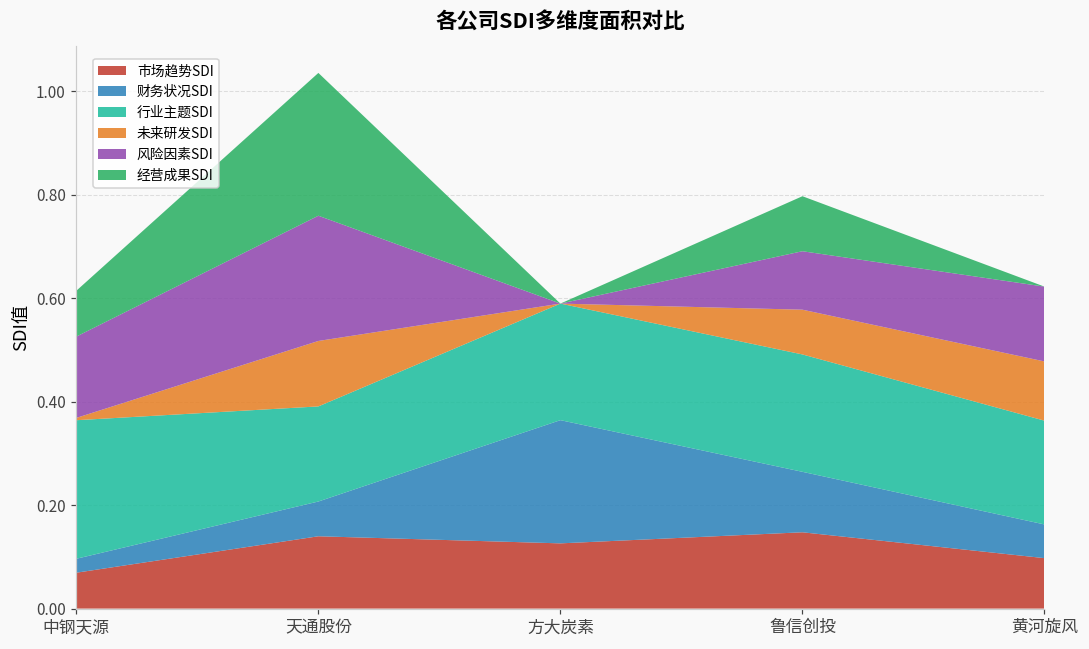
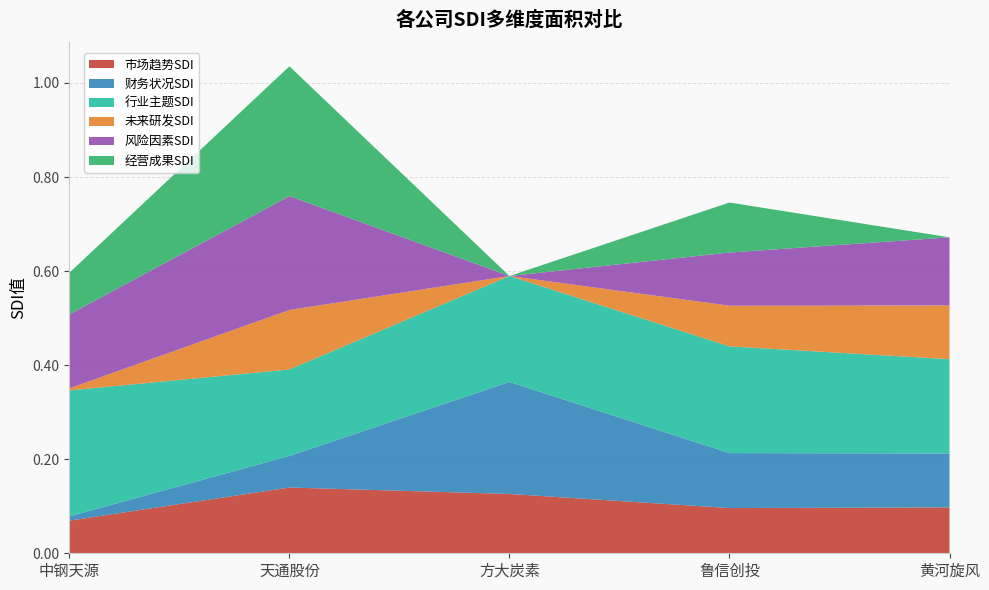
  {
    "市场趋势SDI": {
      "中钢天源": 0.07,
      "天通股份": 0.14,
      "方大炭素": 0.13,
-     "鲁信创投": 0.15,
+     "鲁信创投": 0.10,
      "黄河旋风": 0.10
    },
    "财务状况SDI": {
-     "中钢天源": 0.03,
+     "中钢天源": 0.01,
      "天通股份": 0.07,
      "方大炭素": 0.24,
      "鲁信创投": 0.12,
-     "黄河旋风": 0.07
+     "黄河旋风": 0.11
    },
    "行业主题SDI": {
      "天通股份": 0.18,
      "鲁信创投": 0.23,
      "黄河旋风": 0.20
    },
    "未来研发SDI": {
      "天通股份": 0.13,
      "鲁信创投": 0.09,
      "黄河旋风": 0.11
    },
    "风险因素SDI": {
      "中钢天源": 0.16,
      "天通股份": 0.24,
      "鲁信创投": 0.11
    },
    "经营成果SDI": {
      "中钢天源": 0.09,
      "天通股份": 0.28,
      "鲁信创投": 0.11
    }
  }
